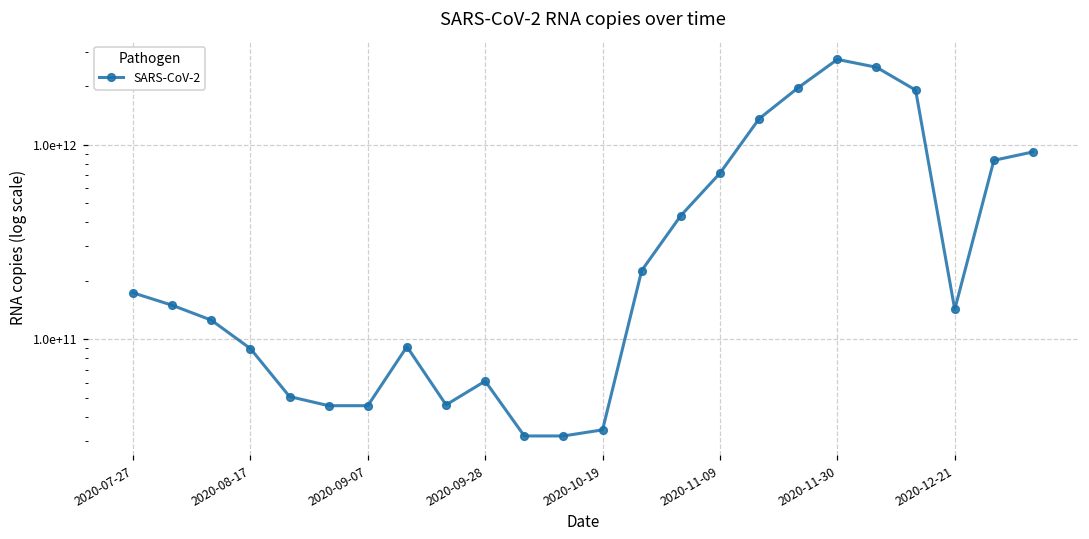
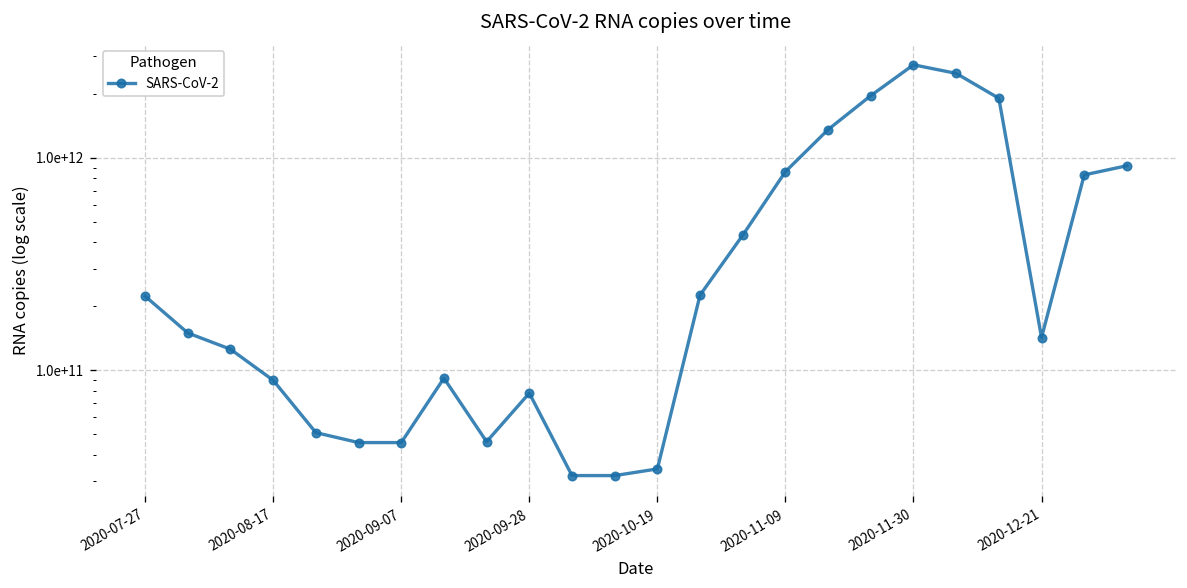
  {
-   "2020-07-27": 170000000000,
+   "2020-07-27": 220000000000,
    "2020-08-17": 90000000000,
    "2020-09-07": 46000000000,
-   "2020-09-28": 61000000000,
+   "2020-09-28": 80000000000,
    "2020-10-19": 34000000000,
-   "2020-11-09": 710000000000,
+   "2020-11-09": 900000000000,
    "2020-11-30": 2700000000000,
    "2020-12-21": 140000000000
  }
